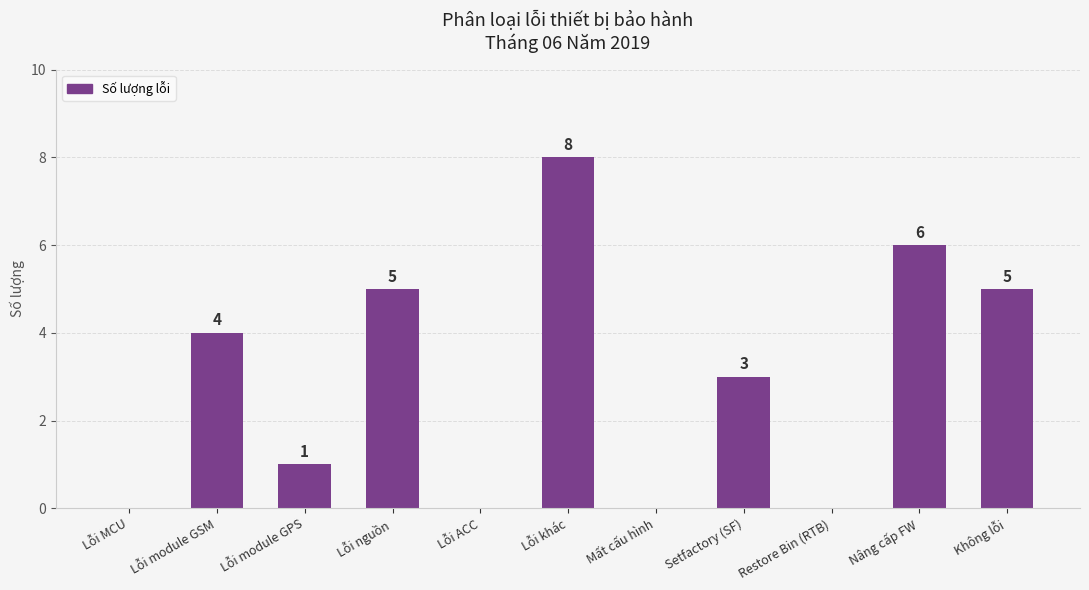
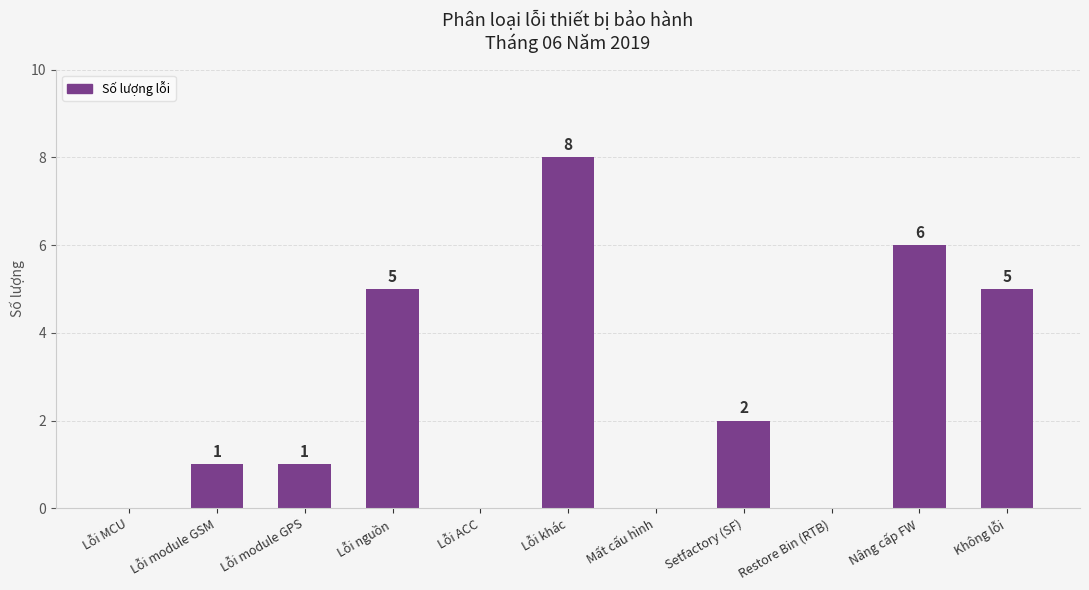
  {
-   "Lỗi module GSM": 4,
+   "Lỗi module GSM": 1,
    "Lỗi module GPS": 1,
    "Lỗi nguồn": 5,
    "Lỗi khác": 8,
-   "Setfactory (SF)": 3,
+   "Setfactory (SF)": 2,
    "Nâng cấp FW": 6,
    "Không lỗi": 5
  }
